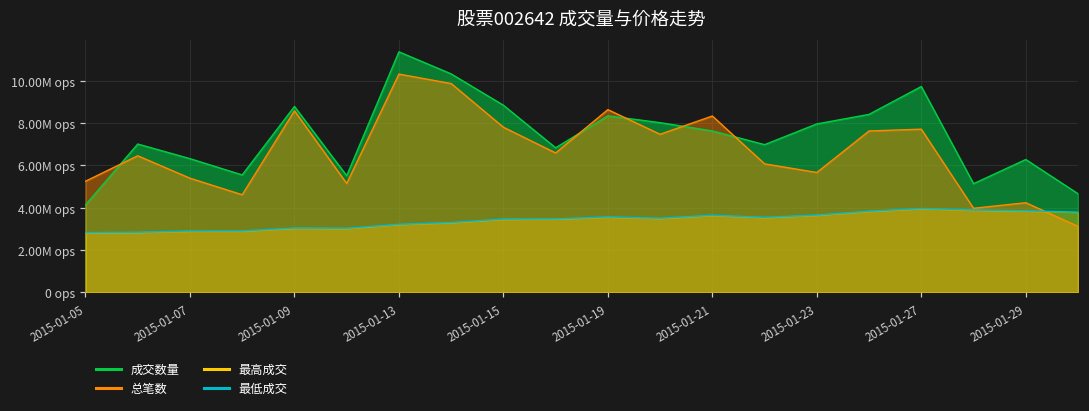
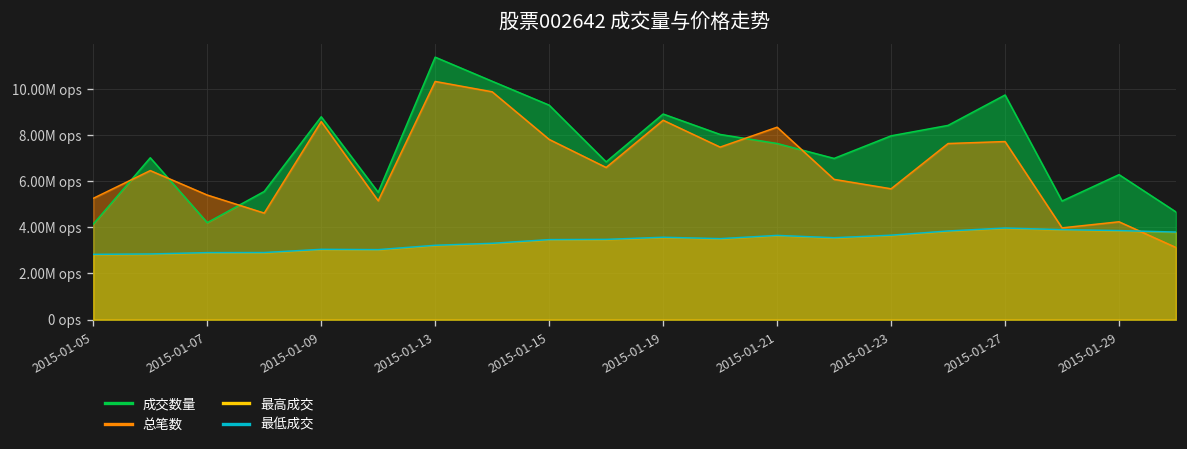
  {
    "成交数量": {
      "2015-01-05": "4.1M ops",
-     "2015-01-07": "6.3M ops",
+     "2015-01-07": "4.2M ops",
      "2015-01-09": "8.8M ops",
      "2015-01-13": "11.4M ops",
-     "2015-01-15": "8.8M ops",
-     "2015-01-19": "8.3M ops",
+     "2015-01-15": "9.3M ops",
+     "2015-01-19": "8.9M ops",
      "2015-01-21": "7.6M ops",
      "2015-01-23": "8.0M ops",
      "2015-01-27": "9.7M ops",
      "2015-01-29": "6.3M ops"
    }
  }
